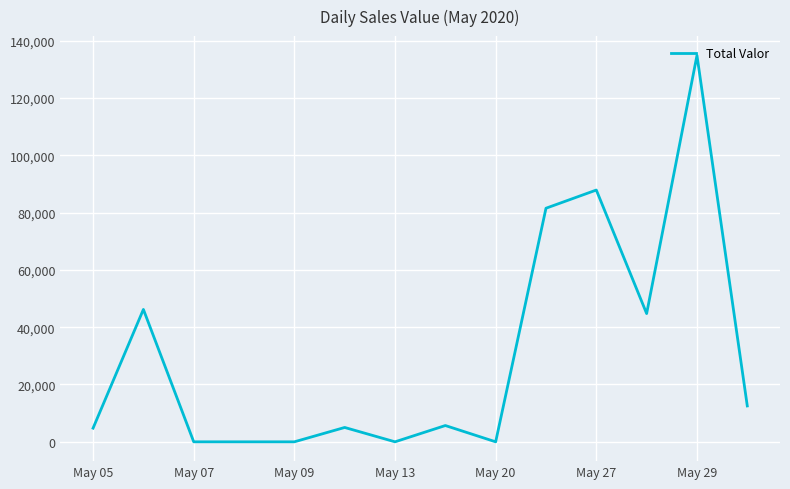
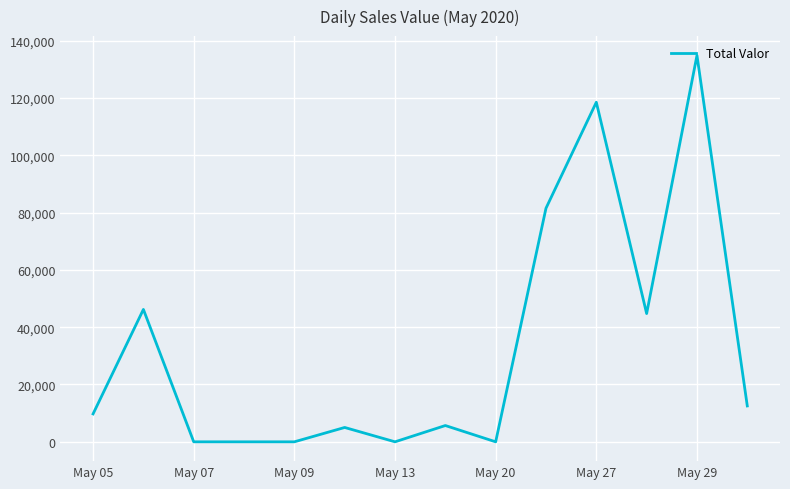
  {
-   "May 05": "5,000",
+   "May 05": "10,000",
    "May 07": "0",
    "May 09": "0",
    "May 13": "0",
    "May 20": "0",
-   "May 27": "88,000",
+   "May 27": "118,000",
    "May 29": "135,000"
  }
